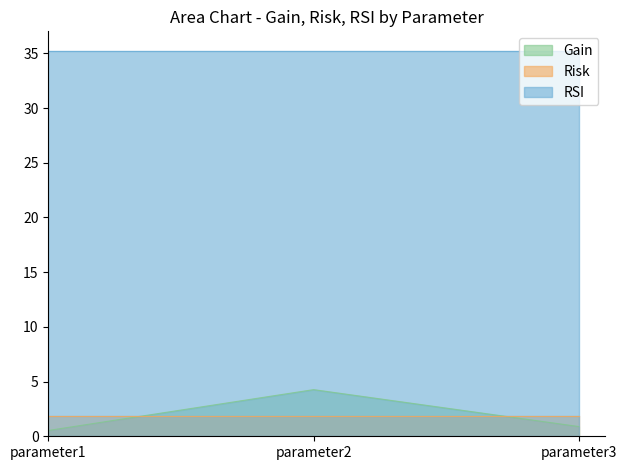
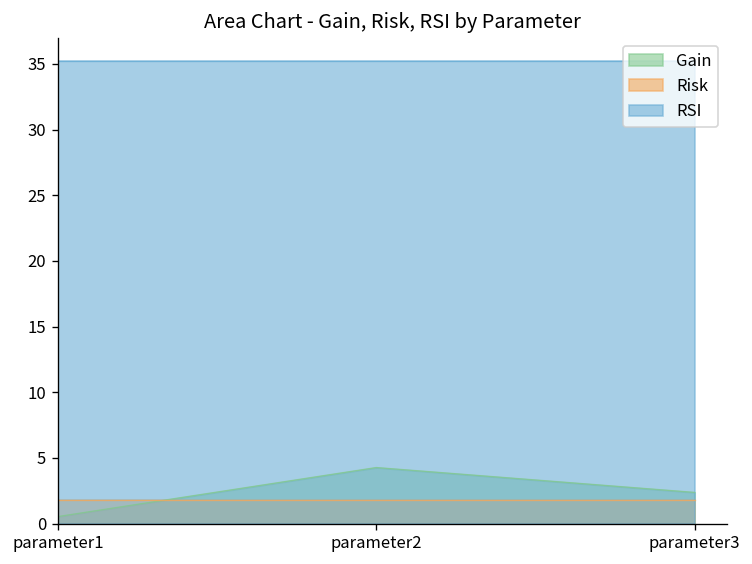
  {
    "Gain": {
      "parameter1": 0.5,
      "parameter2": 4.3,
-     "parameter3": 0.9
+     "parameter3": 2.4
    },
    "Risk": {
      "parameter1": 1.8,
      "parameter2": 1.8,
      "parameter3": 1.8
    },
    "RSI": {
      "parameter1": 35.2,
      "parameter2": 35.2
    }
  }
